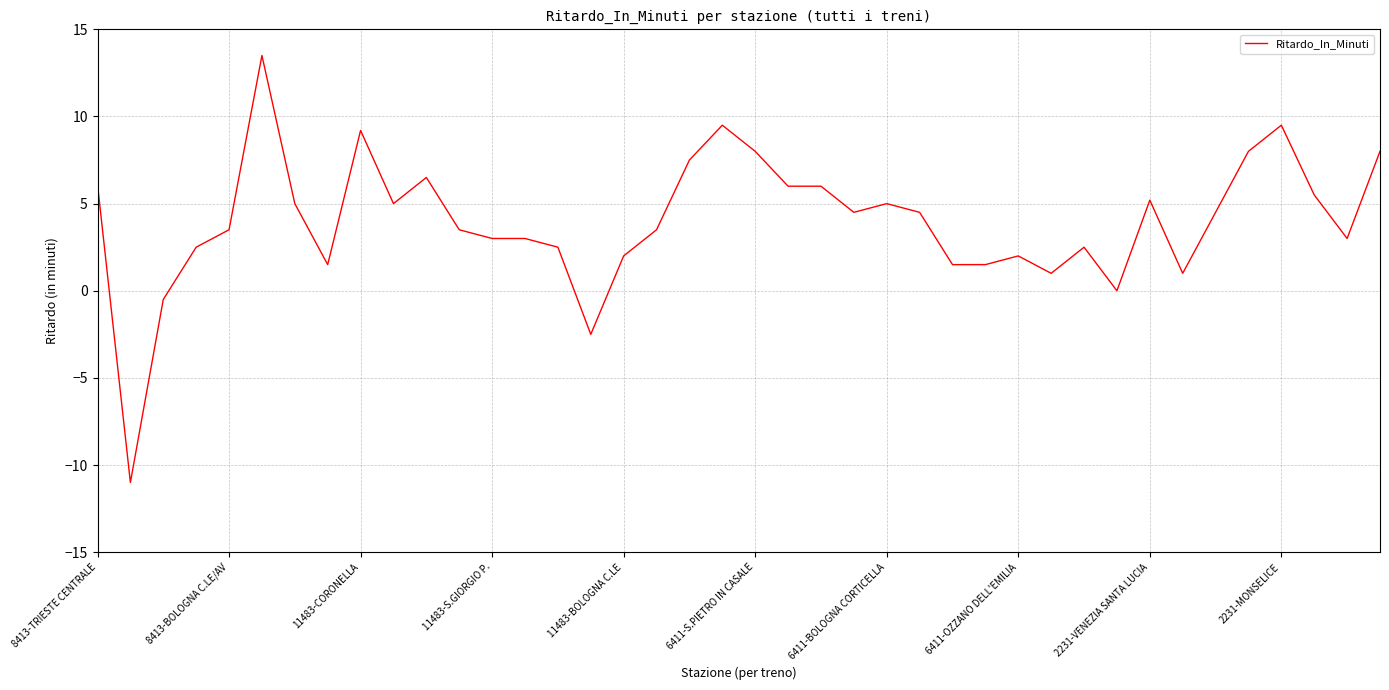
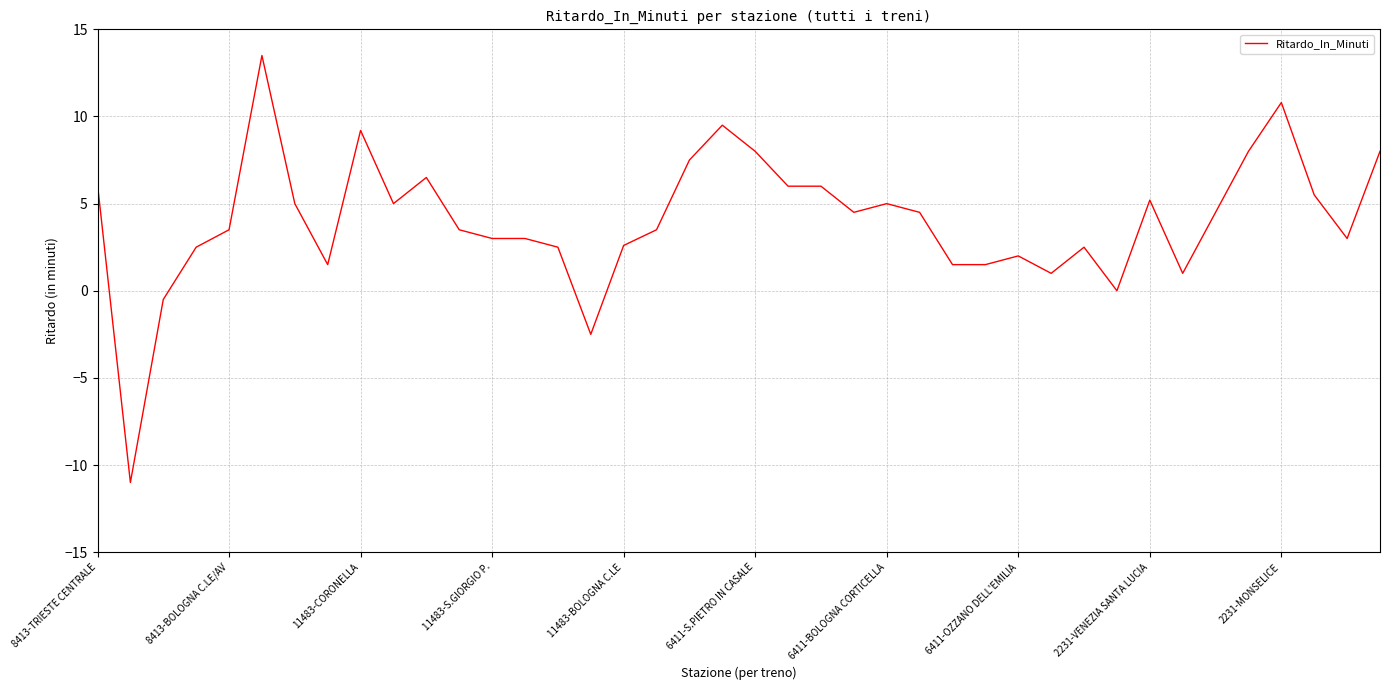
  {
    "8413-TRIESTE CENTRALE": 6.1,
    "8413-BOLOGNA C.LE/AV": 3.5,
    "11483-CORONELLA": 9.2,
    "11483-S.GIORGIO P.": 3.0,
-   "11483-BOLOGNA C.LE": 2.0,
+   "11483-BOLOGNA C.LE": 2.6,
    "6411-S.PIETRO IN CASALE": 8.0,
    "6411-BOLOGNA CORTICELLA": 5.0,
    "6411-OZZANO DELL'EMILIA": 2.0,
    "2231-VENEZIA SANTA LUCIA": 5.2,
-   "2231-MONSELICE": 9.5
+   "2231-MONSELICE": 10.8
  }
